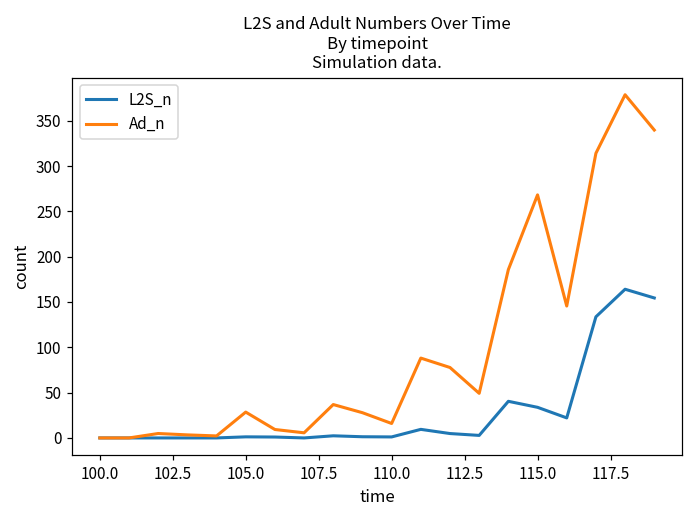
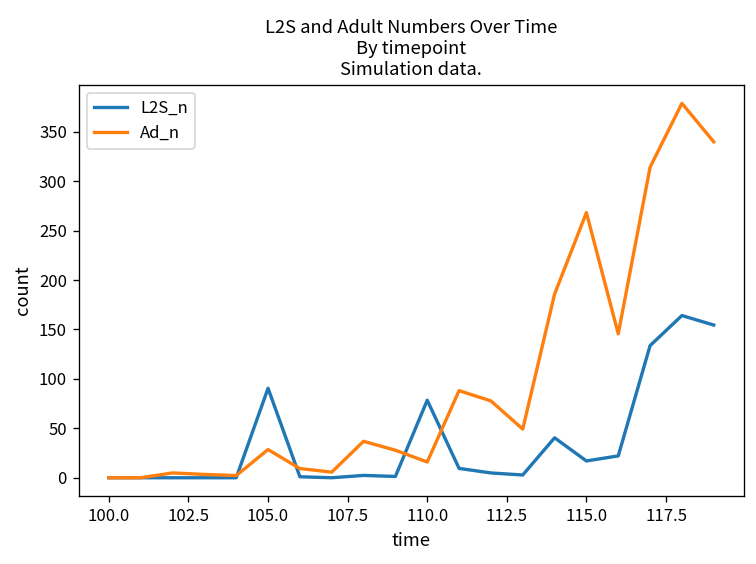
  {
    "L2S_n": {
-     "105.0": 0,
-     "110.0": 0,
-     "115.0": 30
+     "105.0": 90,
+     "110.0": 80,
+     "115.0": 20
    },
    "Ad_n": {
      "105.0": 30,
      "110.0": 20,
      "115.0": 270
    }
  }
